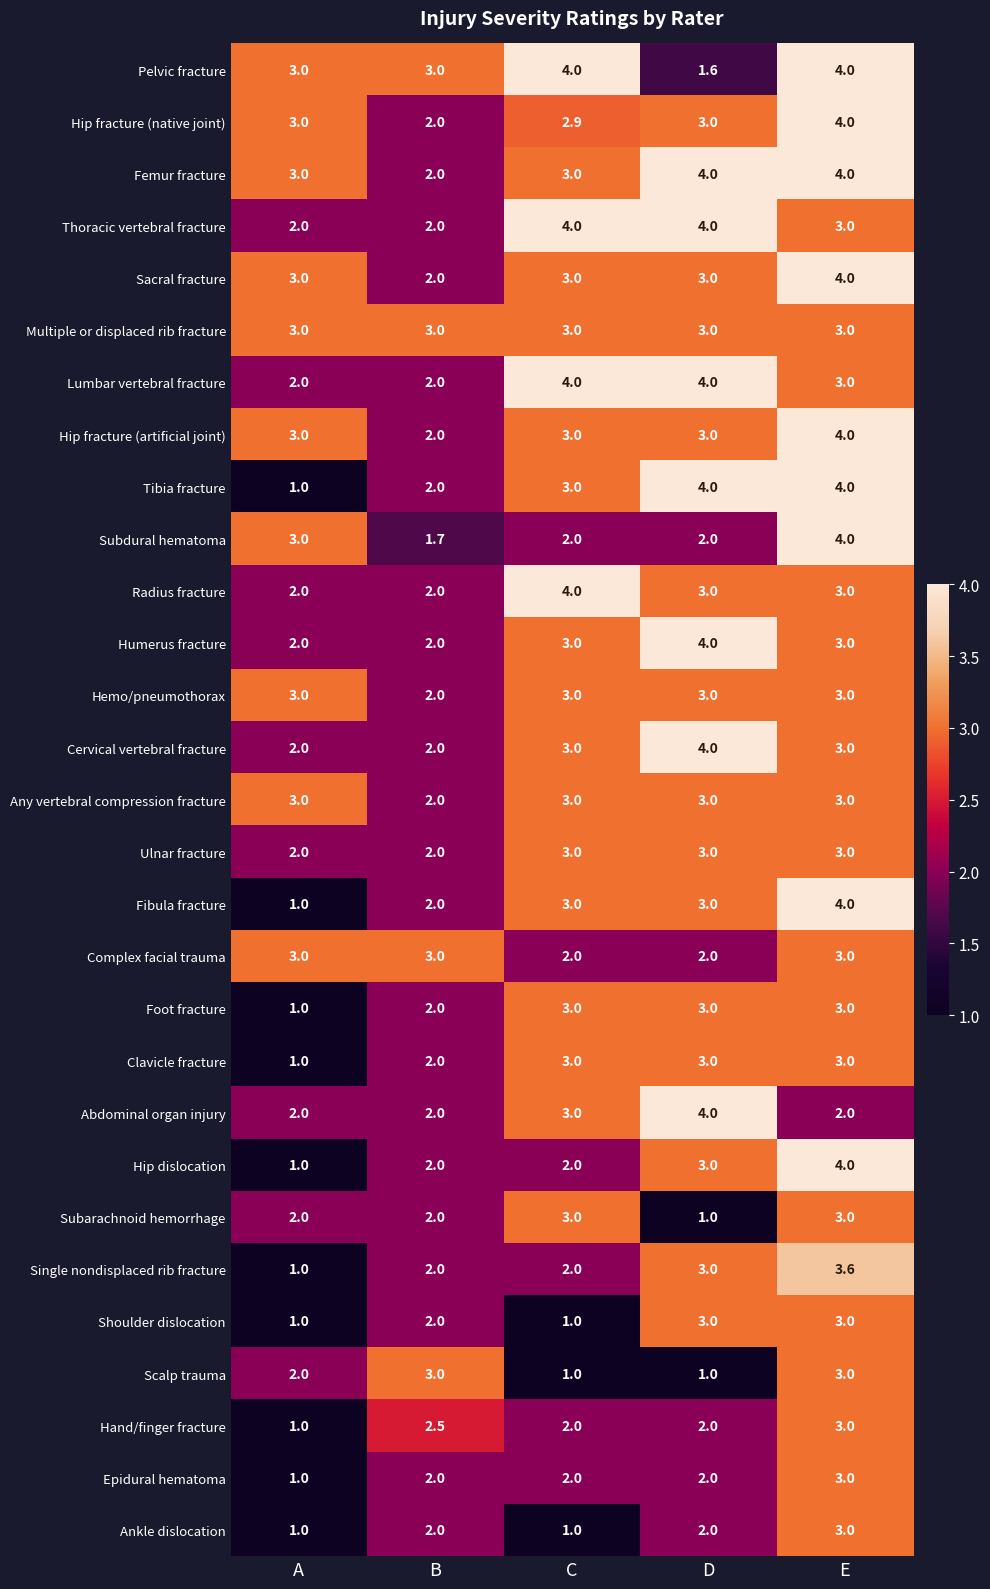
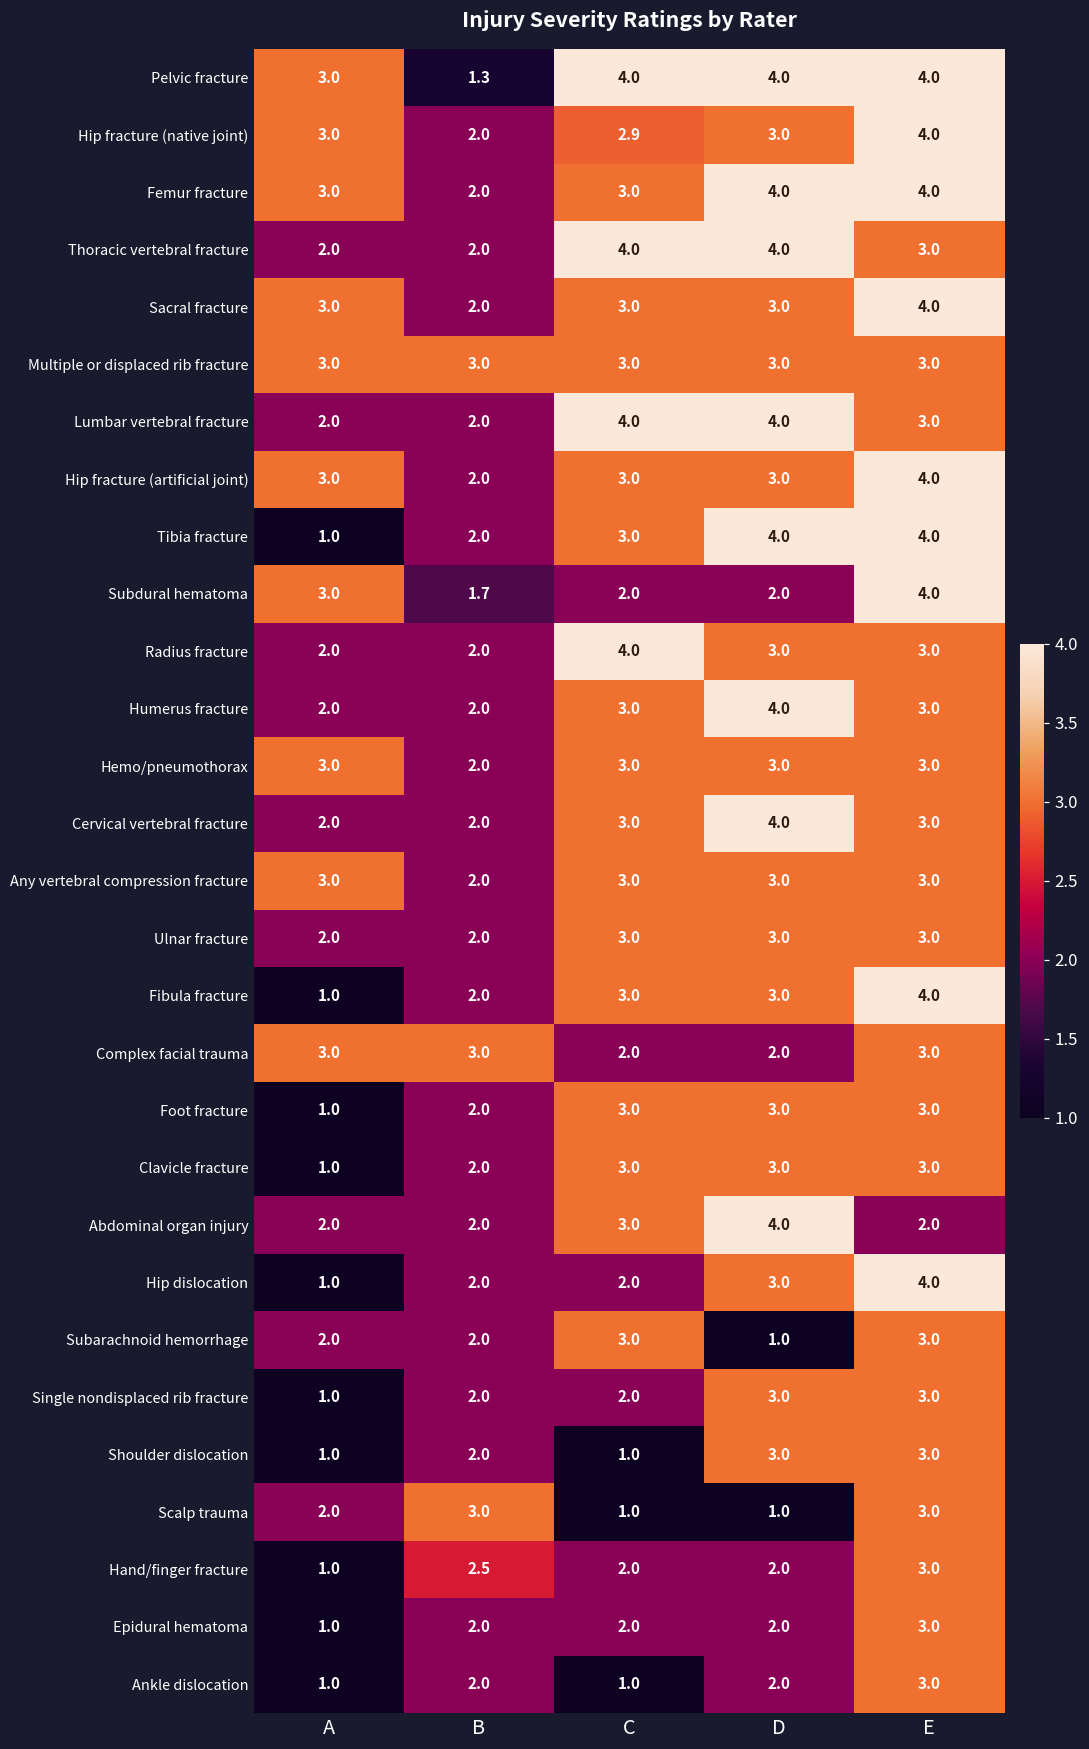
  {
    "Pelvic fracture": {
      "A": 3.0,
-     "B": 3.0,
+     "B": 1.3,
      "C": 4.0,
-     "D": 1.6,
+     "D": 4.0,
      "E": 4.0
    },
    "Hip fracture (native joint)": {
      "A": 3.0,
      "B": 2.0,
      "C": 2.9,
      "D": 3.0,
      "E": 4.0
    },
    "Femur fracture": {
      "A": 3.0,
      "B": 2.0,
      "C": 3.0,
      "D": 4.0,
      "E": 4.0
    },
    "Thoracic vertebral fracture": {
      "A": 2.0,
      "B": 2.0,
      "C": 4.0,
      "D": 4.0,
      "E": 3.0
    },
    "Sacral fracture": {
      "A": 3.0,
      "B": 2.0,
      "C": 3.0,
      "D": 3.0,
      "E": 4.0
    },
    "Multiple or displaced rib fracture": {
      "A": 3.0,
      "B": 3.0,
      "C": 3.0,
      "D": 3.0,
      "E": 3.0
    },
    "Lumbar vertebral fracture": {
      "A": 2.0,
      "B": 2.0,
      "C": 4.0,
      "D": 4.0,
      "E": 3.0
    },
    "Hip fracture (artificial joint)": {
      "A": 3.0,
      "B": 2.0,
      "C": 3.0,
      "D": 3.0,
      "E": 4.0
    },
    "Tibia fracture": {
      "A": 1.0,
      "B": 2.0,
      "C": 3.0,
      "D": 4.0,
      "E": 4.0
    },
    "Subdural hematoma": {
      "A": 3.0,
      "B": 1.7,
      "C": 2.0,
      "D": 2.0,
      "E": 4.0
    },
    "Radius fracture": {
      "A": 2.0,
      "B": 2.0,
      "C": 4.0,
      "D": 3.0,
      "E": 3.0
    },
    "Humerus fracture": {
      "A": 2.0,
      "B": 2.0,
      "C": 3.0,
      "D": 4.0,
      "E": 3.0
    },
    "Hemo/pneumothorax": {
      "A": 3.0,
      "B": 2.0,
      "C": 3.0,
      "D": 3.0,
      "E": 3.0
    },
    "Cervical vertebral fracture": {
      "A": 2.0,
      "B": 2.0,
      "C": 3.0,
      "D": 4.0,
      "E": 3.0
    },
    "Any vertebral compression fracture": {
      "A": 3.0,
      "B": 2.0,
      "C": 3.0,
      "D": 3.0,
      "E": 3.0
    },
    "Ulnar fracture": {
      "A": 2.0,
      "B": 2.0,
      "C": 3.0,
      "D": 3.0,
      "E": 3.0
    },
    "Fibula fracture": {
      "A": 1.0,
      "B": 2.0,
      "C": 3.0,
      "D": 3.0,
      "E": 4.0
    },
    "Complex facial trauma": {
      "A": 3.0,
      "B": 3.0,
      "C": 2.0,
      "D": 2.0,
      "E": 3.0
    },
    "Foot fracture": {
      "A": 1.0,
      "B": 2.0,
      "C": 3.0,
      "D": 3.0,
      "E": 3.0
    },
    "Clavicle fracture": {
      "A": 1.0,
      "B": 2.0,
      "C": 3.0,
      "D": 3.0,
      "E": 3.0
    },
    "Abdominal organ injury": {
      "A": 2.0,
      "B": 2.0,
      "C": 3.0,
      "D": 4.0,
      "E": 2.0
    },
    "Hip dislocation": {
      "A": 1.0,
      "B": 2.0,
      "C": 2.0,
      "D": 3.0,
      "E": 4.0
    },
    "Subarachnoid hemorrhage": {
      "A": 2.0,
      "B": 2.0,
      "C": 3.0,
      "D": 1.0,
      "E": 3.0
    },
    "Single nondisplaced rib fracture": {
      "A": 1.0,
      "B": 2.0,
      "C": 2.0,
      "D": 3.0,
-     "E": 3.6
+     "E": 3.0
    },
    "Shoulder dislocation": {
      "A": 1.0,
      "B": 2.0,
      "C": 1.0,
      "D": 3.0,
      "E": 3.0
    },
    "Scalp trauma": {
      "A": 2.0,
      "B": 3.0,
      "C": 1.0,
      "D": 1.0,
      "E": 3.0
    },
    "Hand/finger fracture": {
      "A": 1.0,
      "B": 2.5,
      "C": 2.0,
      "D": 2.0,
      "E": 3.0
    },
    "Epidural hematoma": {
      "A": 1.0,
      "B": 2.0,
      "C": 2.0,
      "D": 2.0,
      "E": 3.0
    },
    "Ankle dislocation": {
      "A": 1.0,
      "B": 2.0,
      "C": 1.0,
      "D": 2.0,
      "E": 3.0
    }
  }
